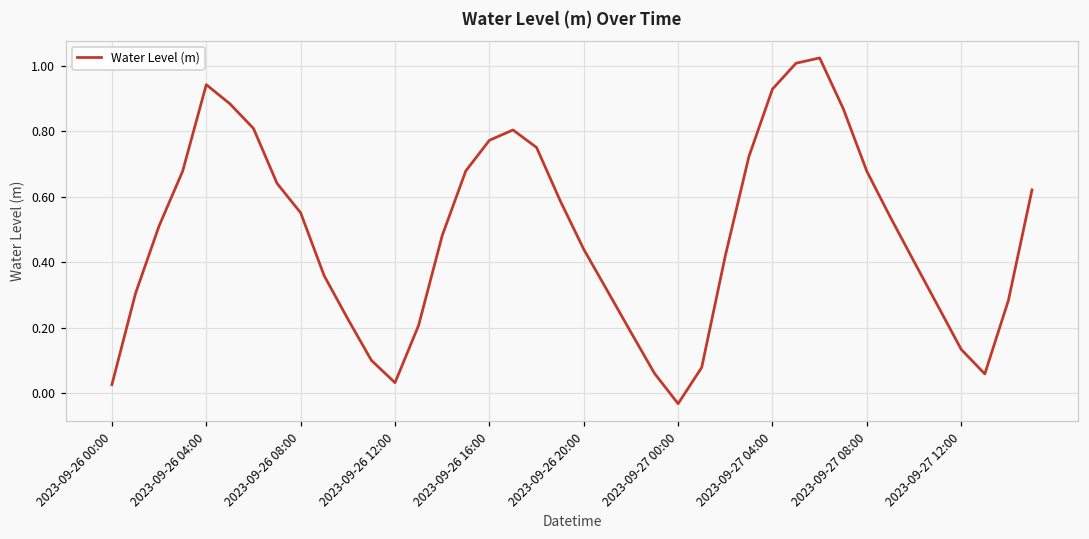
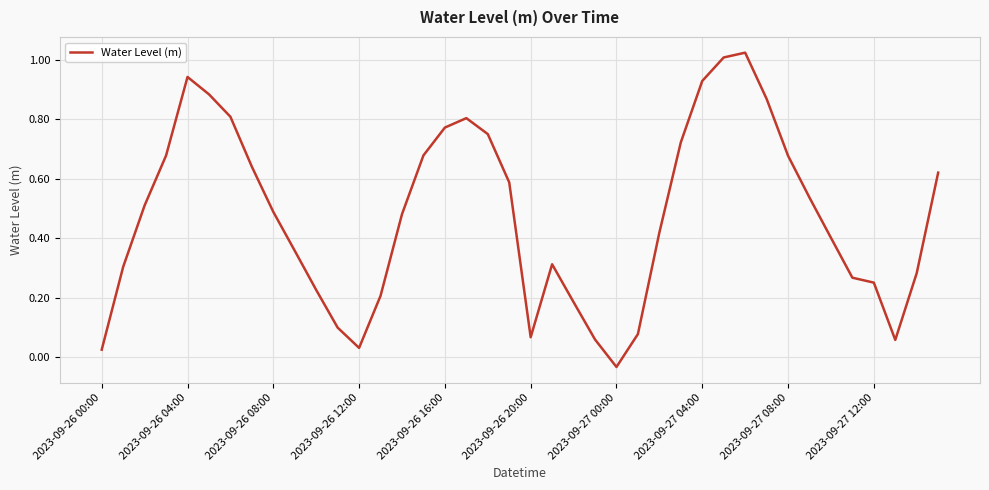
  {
    "2023-09-26 00:00": 0.03,
    "2023-09-26 04:00": 0.94,
-   "2023-09-26 08:00": 0.55,
+   "2023-09-26 08:00": 0.49,
    "2023-09-26 12:00": 0.03,
    "2023-09-26 16:00": 0.77,
-   "2023-09-26 20:00": 0.44,
+   "2023-09-26 20:00": 0.07,
    "2023-09-27 00:00": -0.03,
    "2023-09-27 04:00": 0.93,
    "2023-09-27 08:00": 0.68,
-   "2023-09-27 12:00": 0.13
+   "2023-09-27 12:00": 0.25
  }
